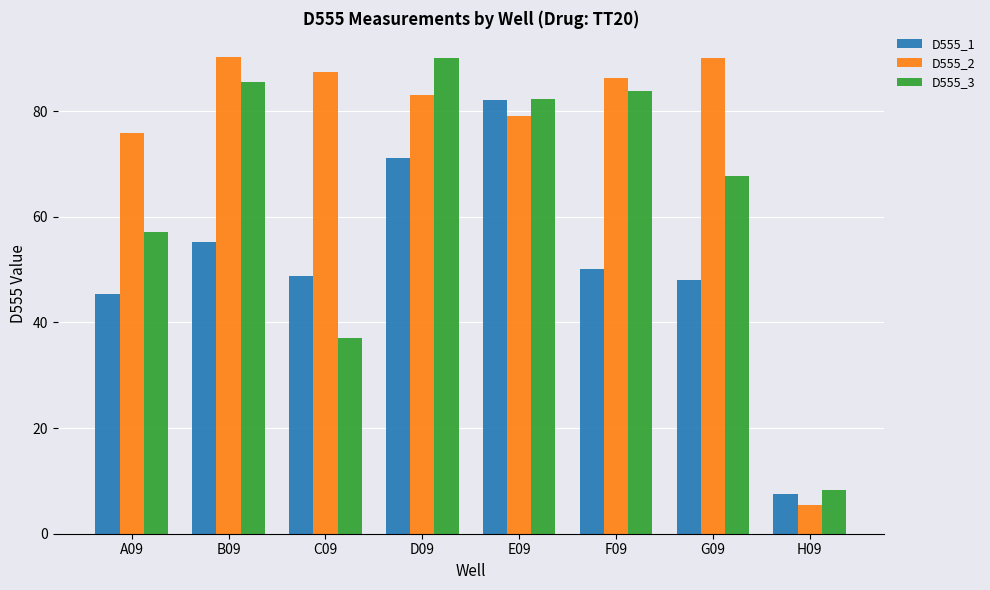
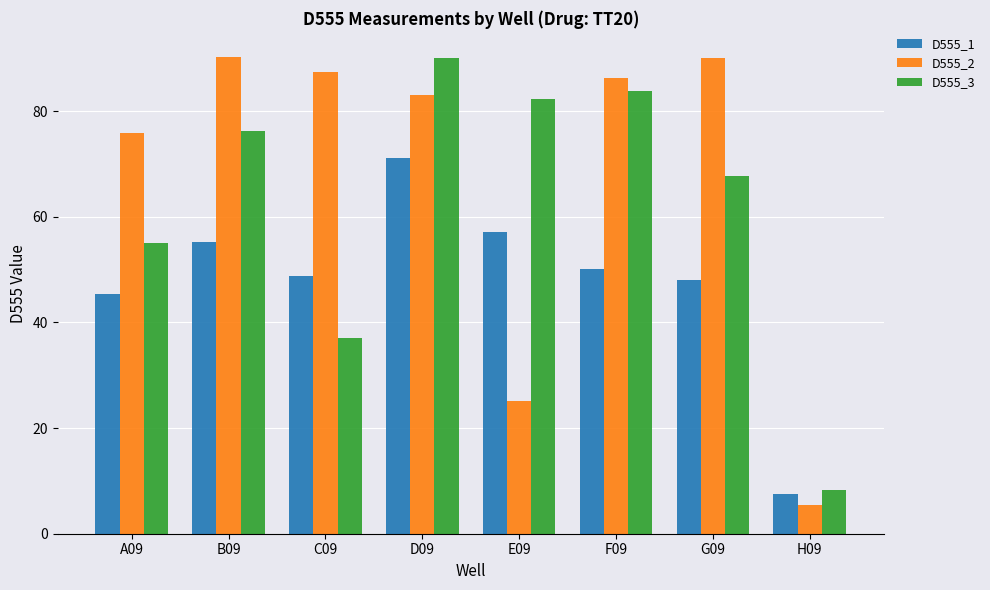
  {
    "D555_1": {
      "A09": 45,
      "B09": 55,
      "C09": 49,
      "D09": 71,
-     "E09": 82,
+     "E09": 57,
      "F09": 50,
      "G09": 48,
      "H09": 8
    },
    "D555_2": {
      "A09": 76,
      "B09": 90,
      "C09": 87,
      "D09": 83,
-     "E09": 79,
+     "E09": 25,
      "F09": 86,
      "G09": 90,
      "H09": 6
    },
    "D555_3": {
-     "A09": 57,
-     "B09": 86,
+     "A09": 55,
+     "B09": 76,
      "C09": 37,
      "D09": 90,
      "E09": 82,
      "F09": 84,
      "G09": 68,
      "H09": 8
    }
  }
